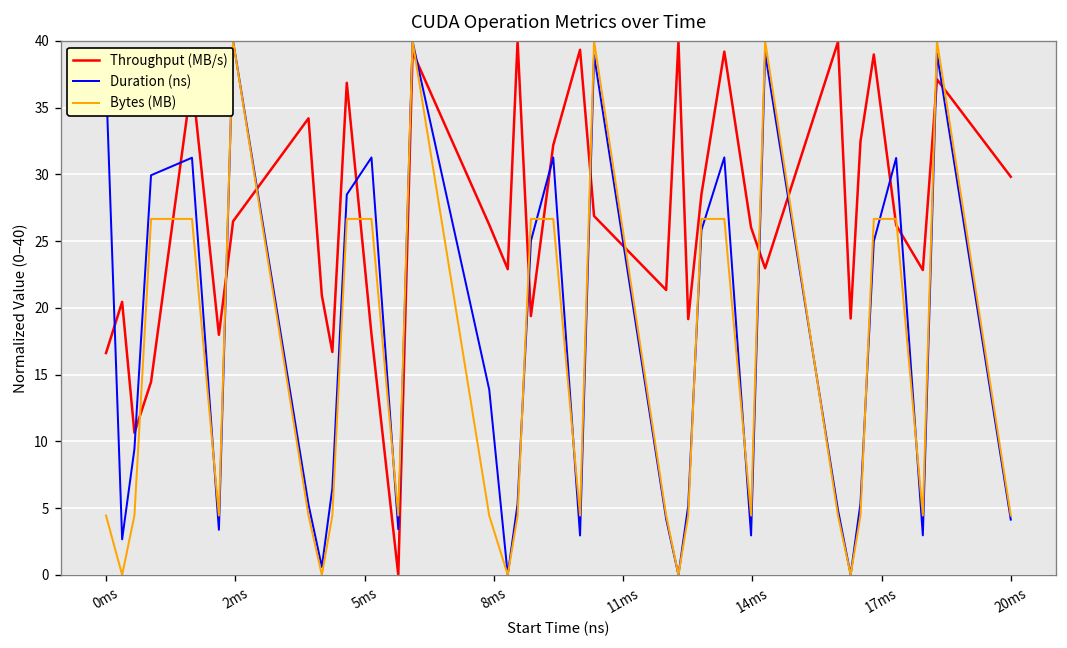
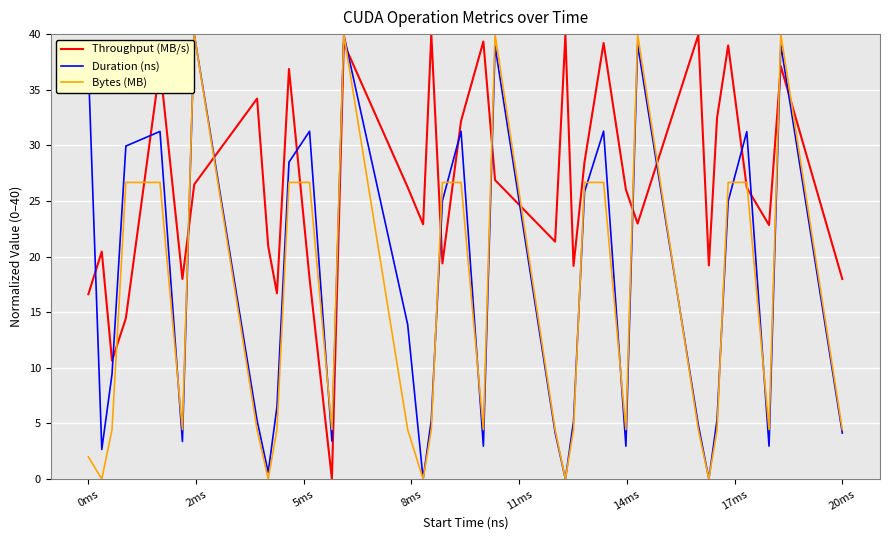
  {
    "Throughput (MB/s)": {
      "0ms": 16.6,
-     "20ms": 29.8
+     "20ms": 18.0
    },
    "Duration (ns)": {
      "20ms": 4.1
    },
    "Bytes (MB)": {
-     "0ms": 4.4,
+     "0ms": 2.0,
      "20ms": 4.4
    }
  }
